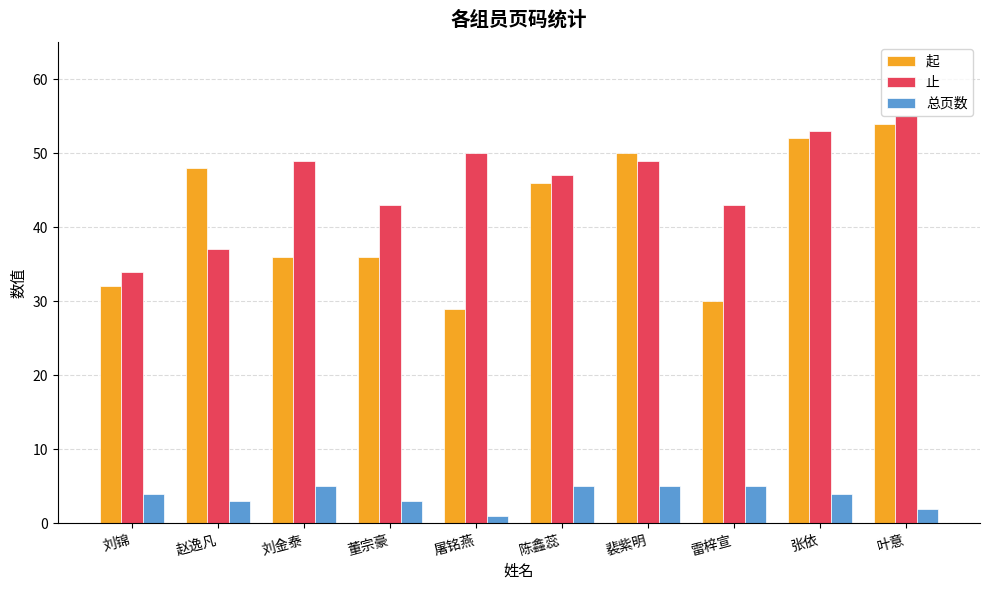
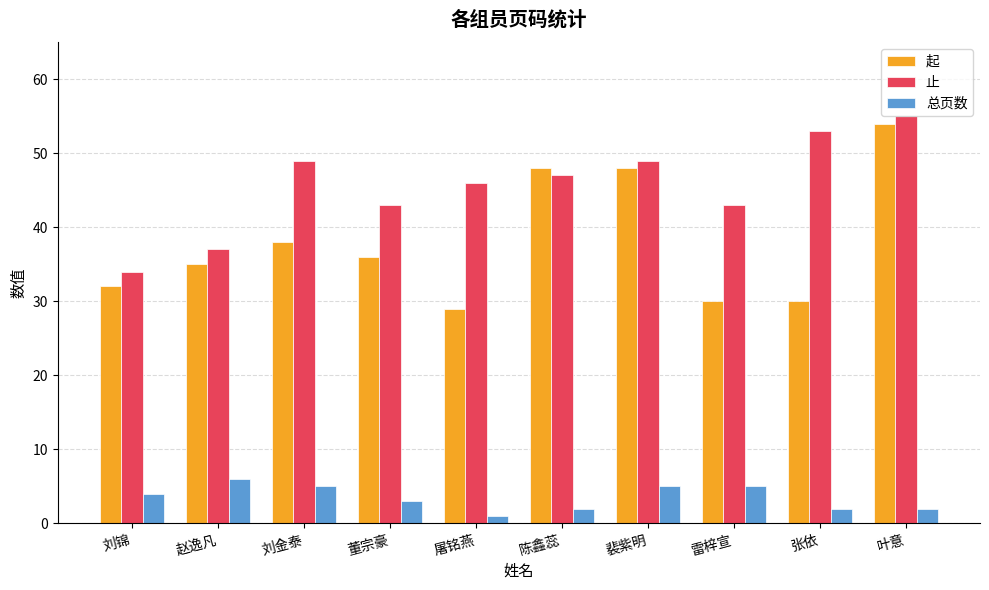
  {
    "起": {
      "刘锦": 32,
-     "赵逸凡": 48,
-     "刘金泰": 36,
+     "赵逸凡": 35,
+     "刘金泰": 38,
      "董宗豪": 36,
      "屠铭燕": 29,
-     "陈鑫蕊": 46,
-     "裴紫明": 50,
+     "陈鑫蕊": 48,
+     "裴紫明": 48,
      "雷梓宣": 30,
-     "张依": 52,
+     "张依": 30,
      "叶意": 54
    },
    "止": {
      "刘锦": 34,
      "赵逸凡": 37,
      "刘金泰": 49,
      "董宗豪": 43,
-     "屠铭燕": 50,
+     "屠铭燕": 46,
      "陈鑫蕊": 47,
      "裴紫明": 49,
      "雷梓宣": 43,
      "张依": 53,
      "叶意": 55
    },
    "总页数": {
      "刘锦": 4,
-     "赵逸凡": 3,
+     "赵逸凡": 6,
      "刘金泰": 5,
      "董宗豪": 3,
      "屠铭燕": 1,
-     "陈鑫蕊": 5,
+     "陈鑫蕊": 2,
      "裴紫明": 5,
      "雷梓宣": 5,
-     "张依": 4,
+     "张依": 2,
      "叶意": 2
    }
  }
